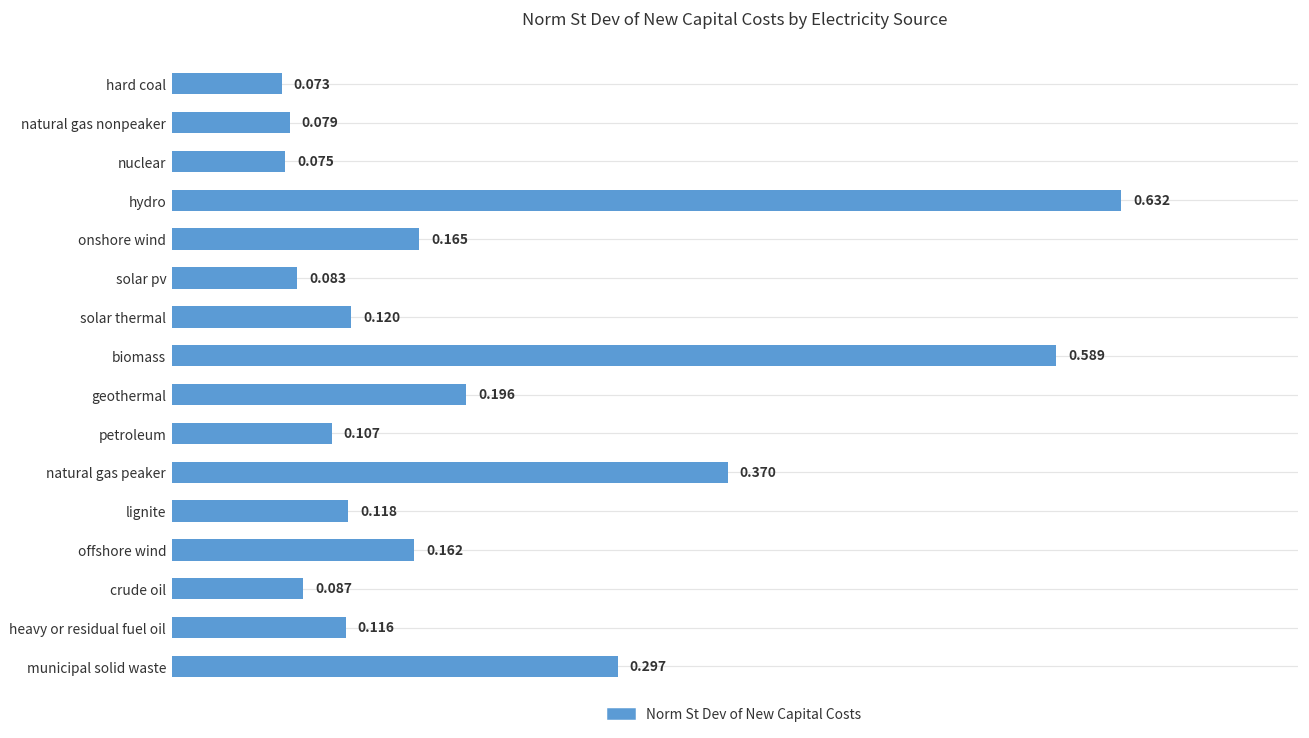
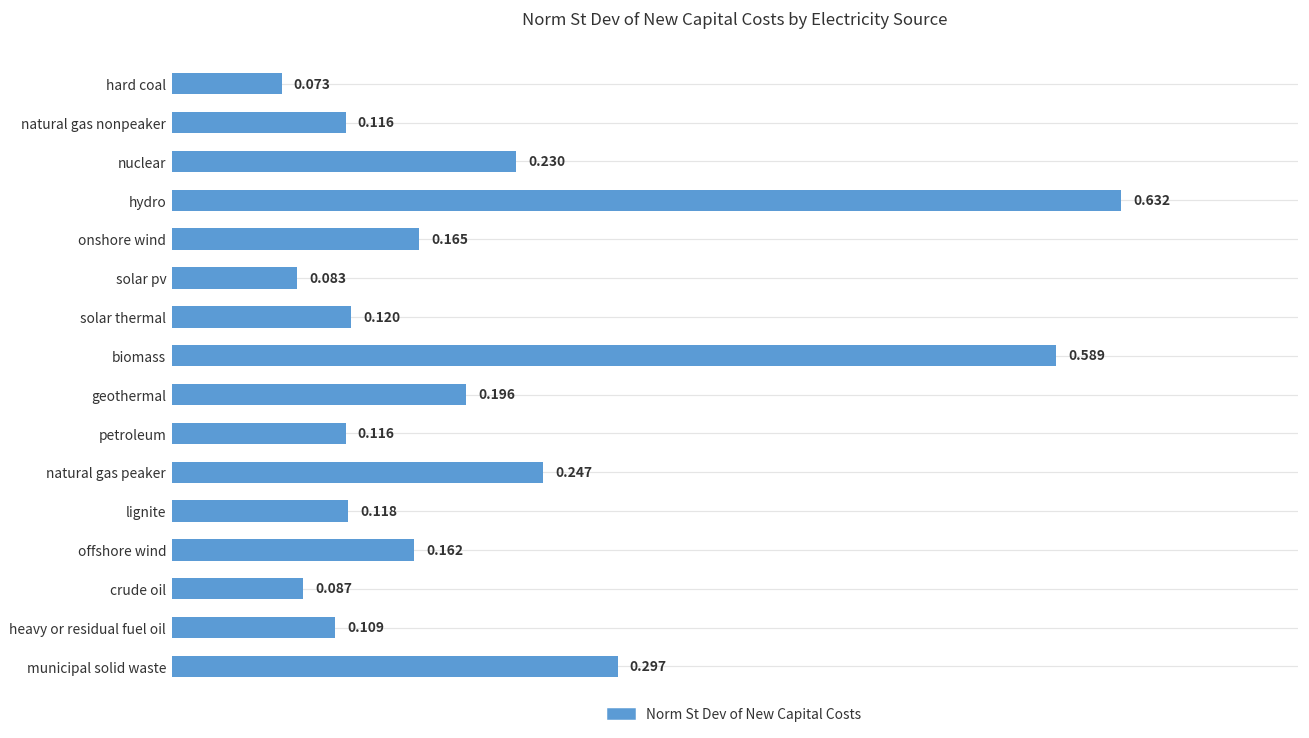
  {
    "hard coal": 0.073,
-   "natural gas nonpeaker": 0.079,
-   "nuclear": 0.075,
+   "natural gas nonpeaker": 0.116,
+   "nuclear": 0.230,
    "hydro": 0.632,
    "onshore wind": 0.165,
    "solar pv": 0.083,
    "solar thermal": 0.120,
    "biomass": 0.589,
    "geothermal": 0.196,
-   "petroleum": 0.107,
-   "natural gas peaker": 0.370,
+   "petroleum": 0.116,
+   "natural gas peaker": 0.247,
    "lignite": 0.118,
    "offshore wind": 0.162,
    "crude oil": 0.087,
-   "heavy or residual fuel oil": 0.116,
+   "heavy or residual fuel oil": 0.109,
    "municipal solid waste": 0.297
  }
